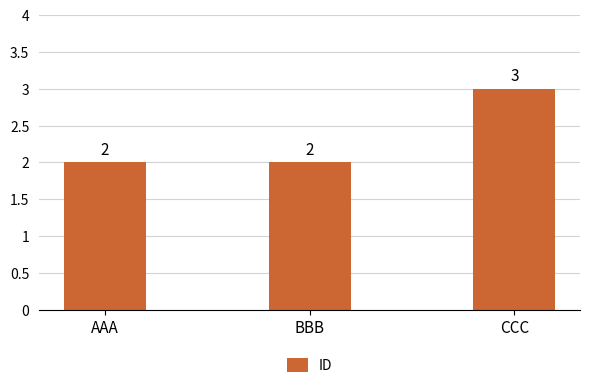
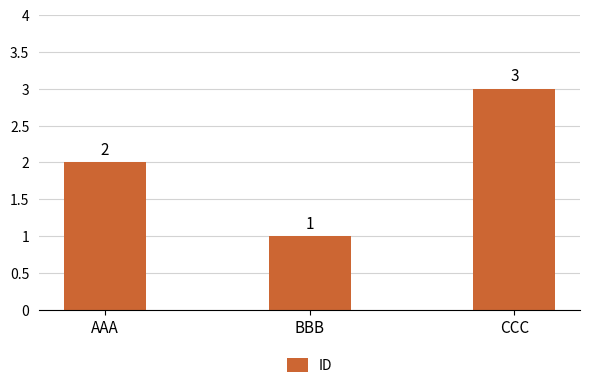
  {
    "AAA": 2,
-   "BBB": 2,
+   "BBB": 1,
    "CCC": 3
  }
